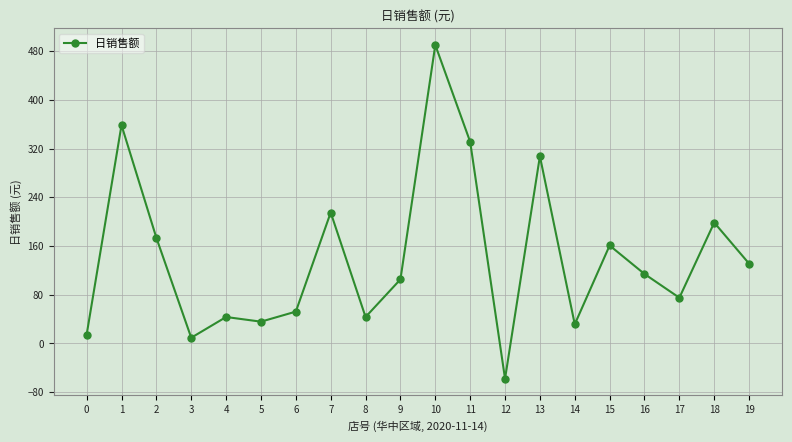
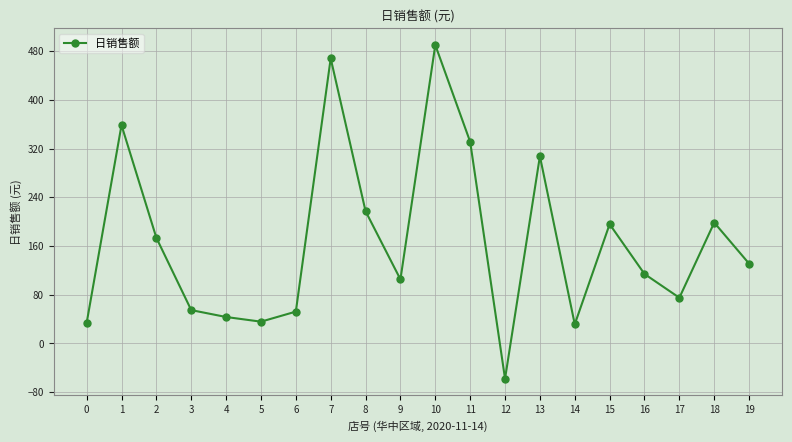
  {
-   "0": 10,
+   "0": 30,
    "1": 360,
    "2": 170,
-   "3": 10,
+   "3": 50,
    "4": 40,
    "5": 40,
    "6": 50,
-   "7": 210,
-   "8": 40,
+   "7": 470,
+   "8": 220,
    "9": 110,
    "10": 490,
    "11": 330,
    "12": -60,
    "13": 310,
    "14": 30,
-   "15": 160,
+   "15": 200,
    "16": 110,
    "17": 80,
    "18": 200,
    "19": 130
  }
